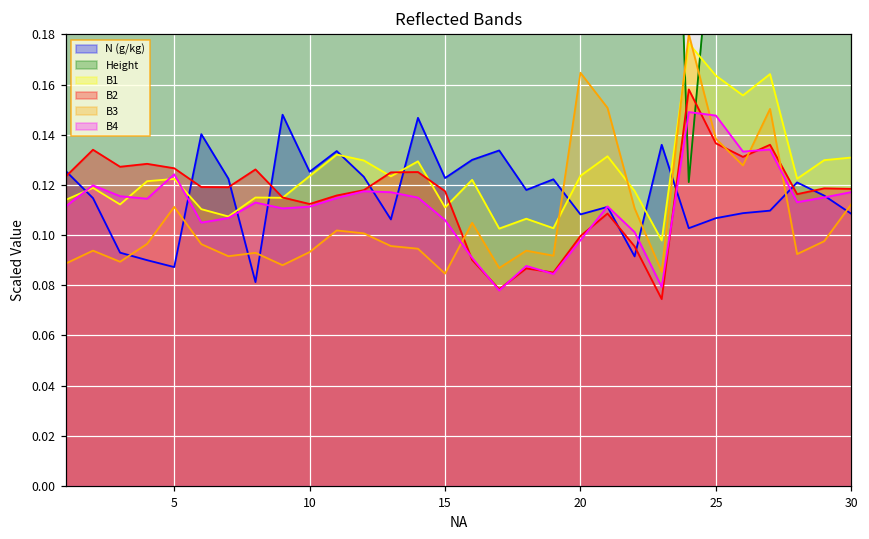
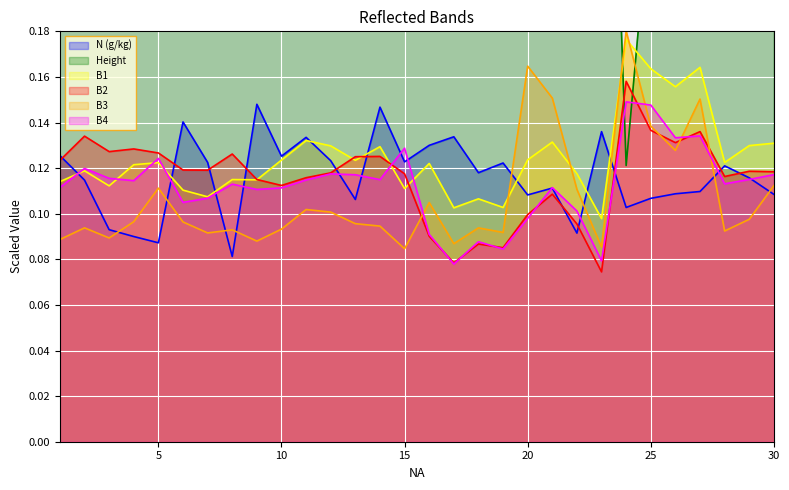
  {
    "N (g/kg)": {
      "5": 0.087,
      "10": 0.125,
      "15": 0.123,
      "20": 0.108,
      "25": 0.107,
      "30": 0.109
    },
    "B2": {
      "5": 0.127,
      "15": 0.118,
      "20": 0.100,
      "25": 0.137,
      "30": 0.118
    },
    "B4": {
      "5": 0.124,
-     "15": 0.106,
+     "15": 0.129,
      "20": 0.098,
      "25": 0.148,
      "30": 0.117
    }
  }
